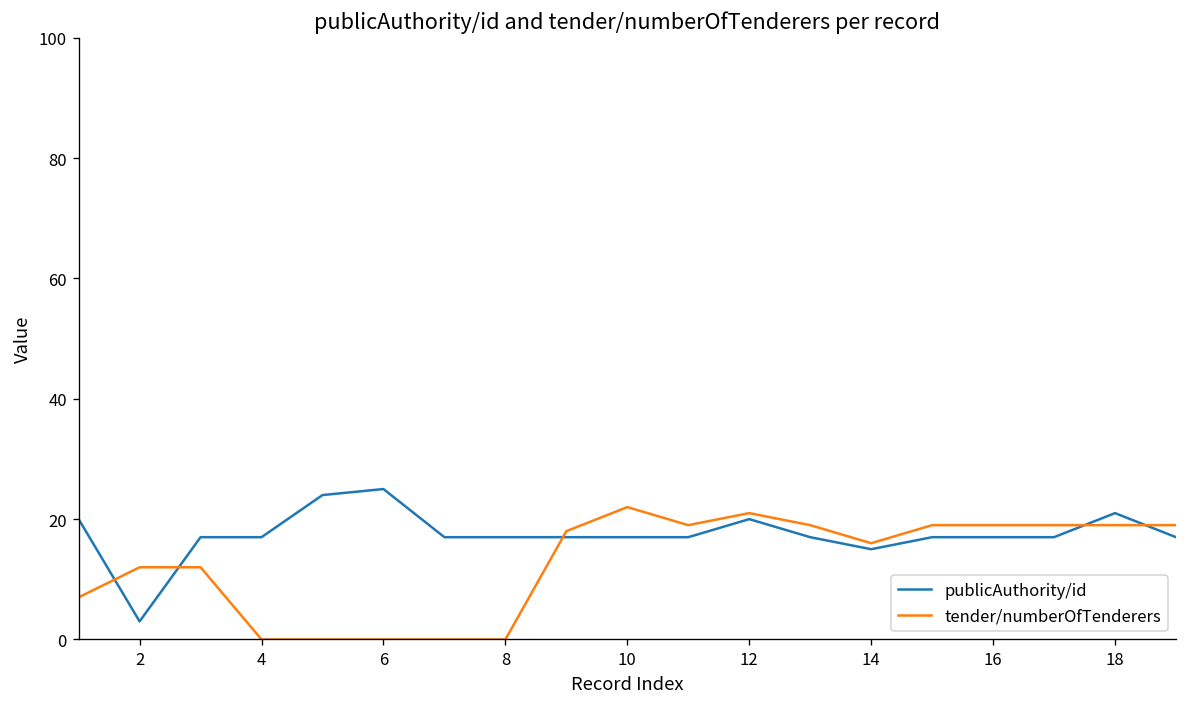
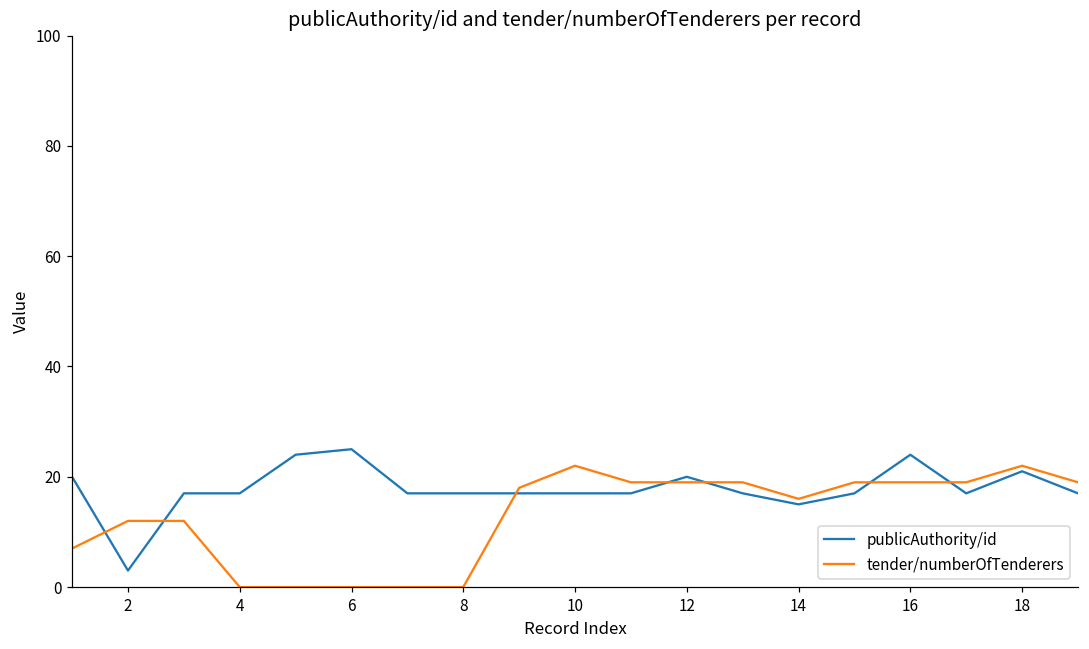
  {
    "publicAuthority/id": {
      "2": 3,
      "4": 17,
      "6": 25,
      "8": 17,
      "10": 17,
      "12": 20,
      "14": 15,
-     "16": 17,
+     "16": 24,
      "18": 21
    },
    "tender/numberOfTenderers": {
      "2": 12,
      "4": 0,
      "6": 0,
      "8": 0,
      "10": 22,
-     "12": 21,
+     "12": 19,
      "14": 16,
      "16": 19,
-     "18": 19
+     "18": 22
    }
  }
